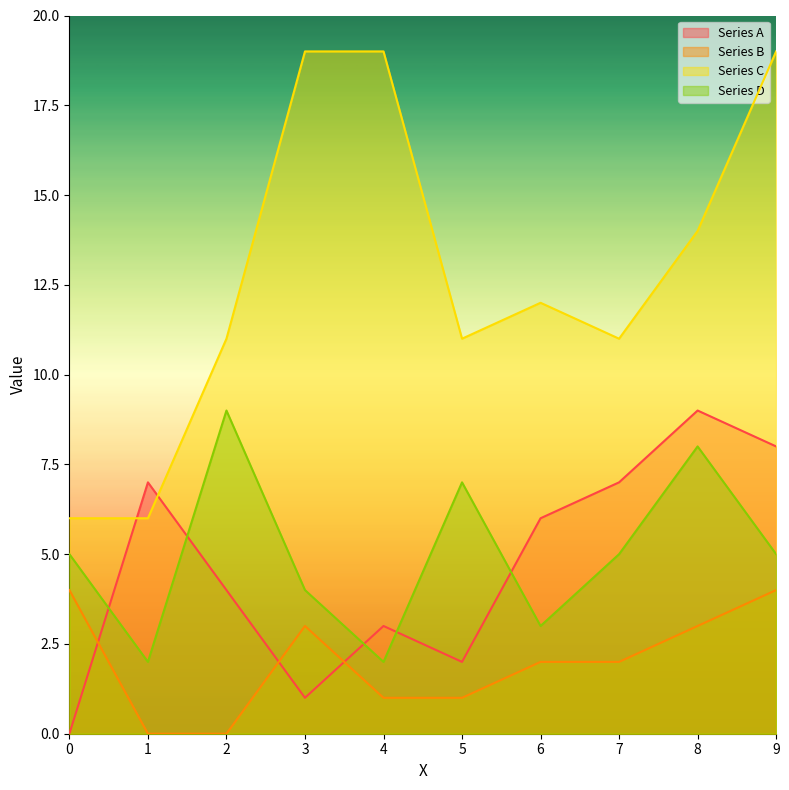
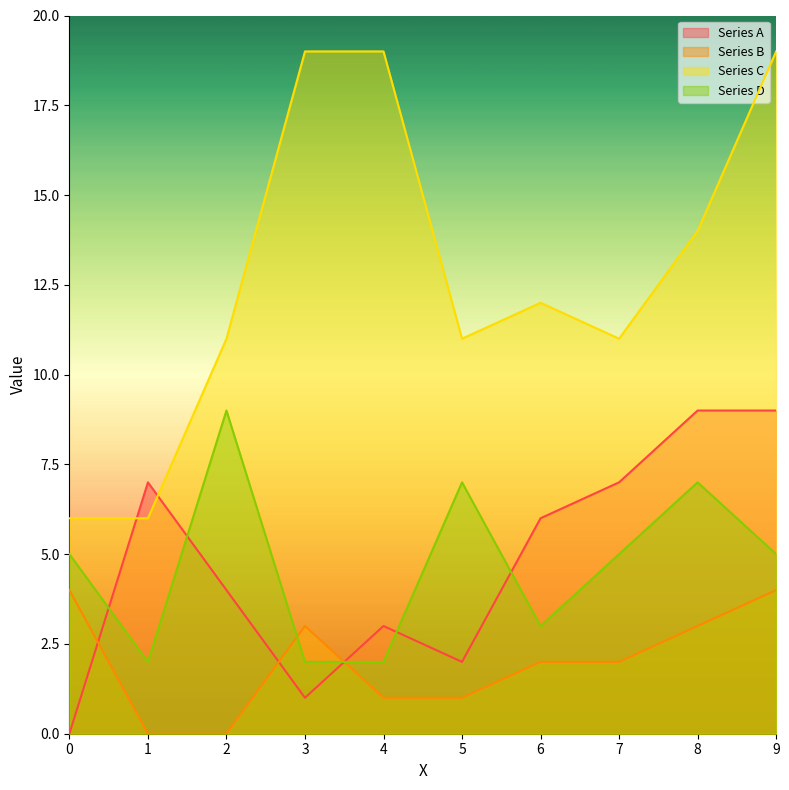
  {
    "Series A": {
      "0": 0,
      "1": 7,
      "2": 4,
      "3": 1,
      "4": 3,
      "5": 2,
      "6": 6,
      "7": 7,
      "8": 9,
-     "9": 8
+     "9": 9
    },
    "Series D": {
      "0": 5,
      "1": 2,
      "2": 9,
-     "3": 4,
+     "3": 2,
      "4": 2,
      "5": 7,
      "6": 3,
      "7": 5,
-     "8": 8,
+     "8": 7,
      "9": 5
    }
  }
